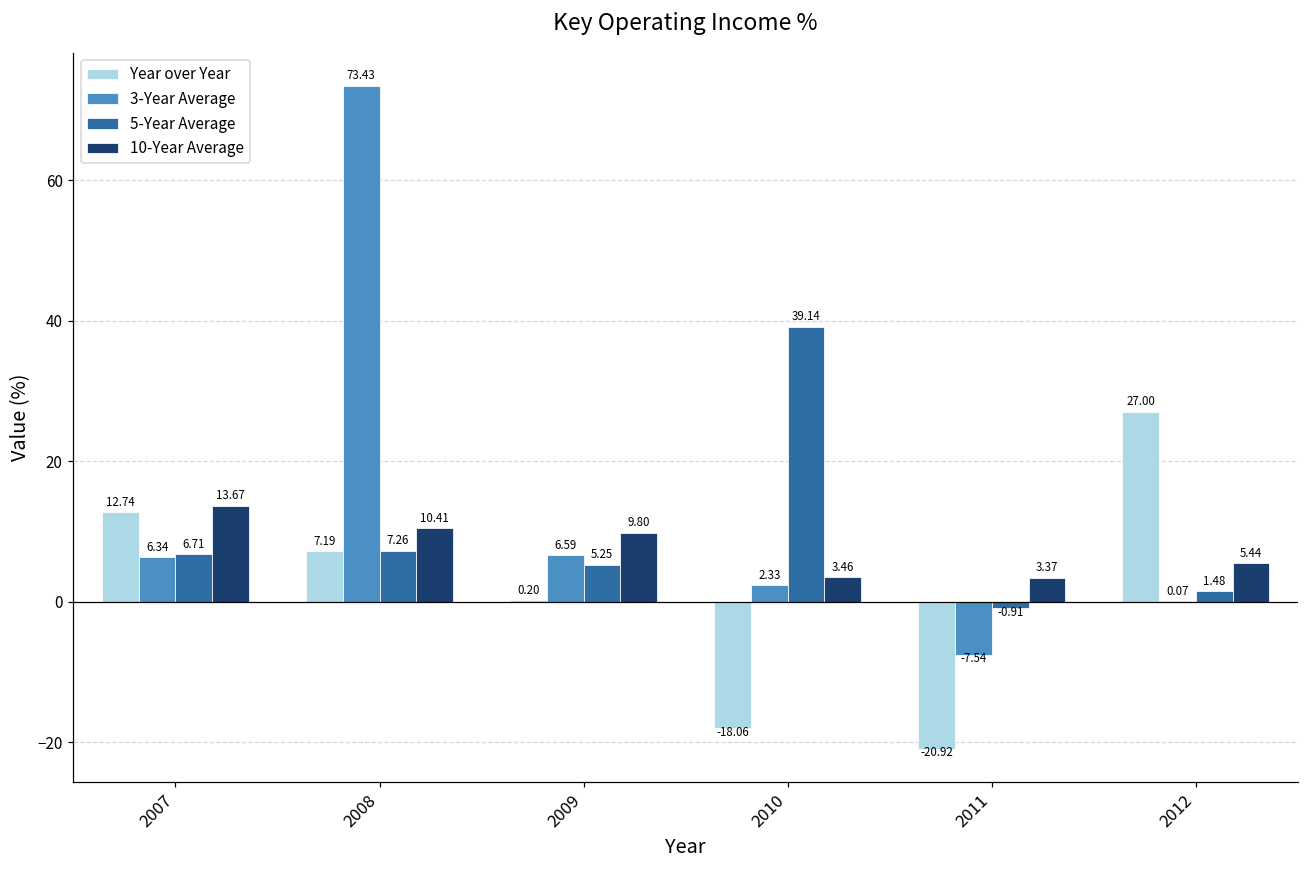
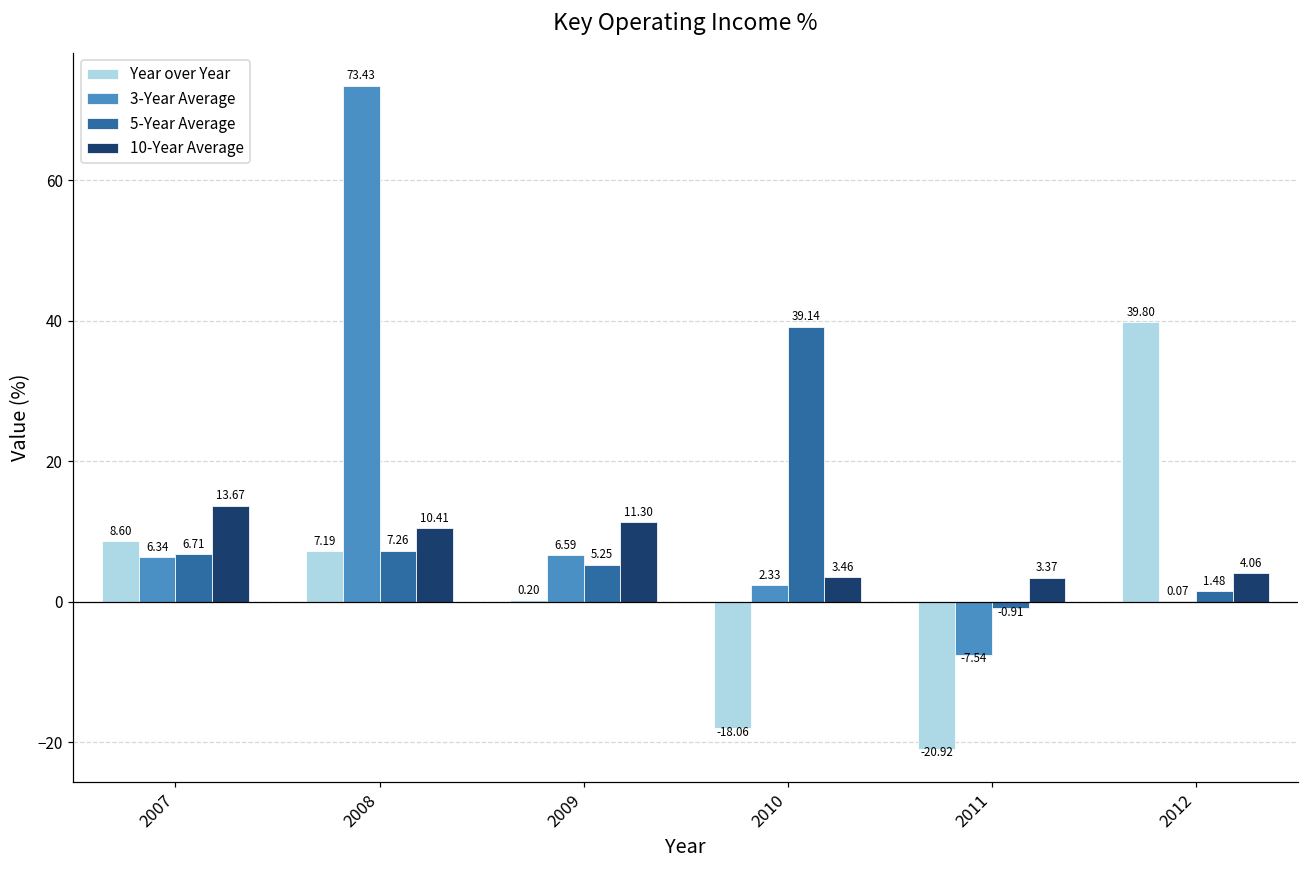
  {
    "Year over Year": {
-     "2007": 12.74,
+     "2007": 8.60,
      "2008": 7.19,
      "2009": 0.20,
      "2010": -18.06,
      "2011": -20.92,
-     "2012": 27.00
+     "2012": 39.80
    },
    "10-Year Average": {
      "2007": 13.67,
      "2008": 10.41,
-     "2009": 9.80,
+     "2009": 11.30,
      "2010": 3.46,
      "2011": 3.37,
-     "2012": 5.44
+     "2012": 4.06
    }
  }
